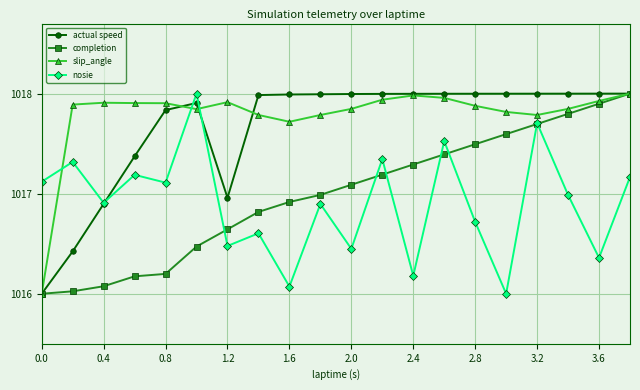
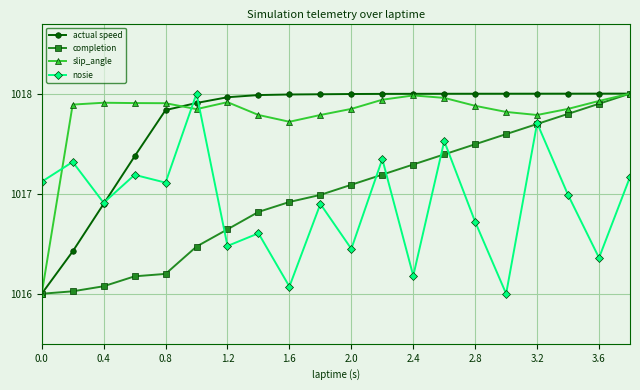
  {
    "actual speed": {
      "0.8": 1017.84,
-     "1.2": 1016.96,
+     "1.2": 1017.96,
      "1.6": 1017.99,
      "2.0": 1018.00,
      "2.8": 1018.00,
      "3.2": 1018.00,
      "3.6": 1018.00
    },
    "completion": {
      "0.4": 1016.07,
      "0.8": 1016.20,
      "1.2": 1016.64,
      "1.6": 1016.92,
      "2.0": 1017.09,
      "2.4": 1017.29,
      "2.8": 1017.49,
      "3.6": 1017.90
    },
    "slip_angle": {
      "0.4": 1017.91,
      "0.8": 1017.90,
      "1.2": 1017.91,
      "1.6": 1017.72,
      "2.0": 1017.85,
      "2.8": 1017.88,
      "3.2": 1017.79,
      "3.6": 1017.93
    },
    "nosie": {
      "0.0": 1017.12,
      "0.8": 1017.11,
      "1.2": 1016.48,
      "1.6": 1016.07,
      "2.0": 1016.45,
      "2.4": 1016.18,
      "2.8": 1016.72,
      "3.6": 1016.36
    }
  }
